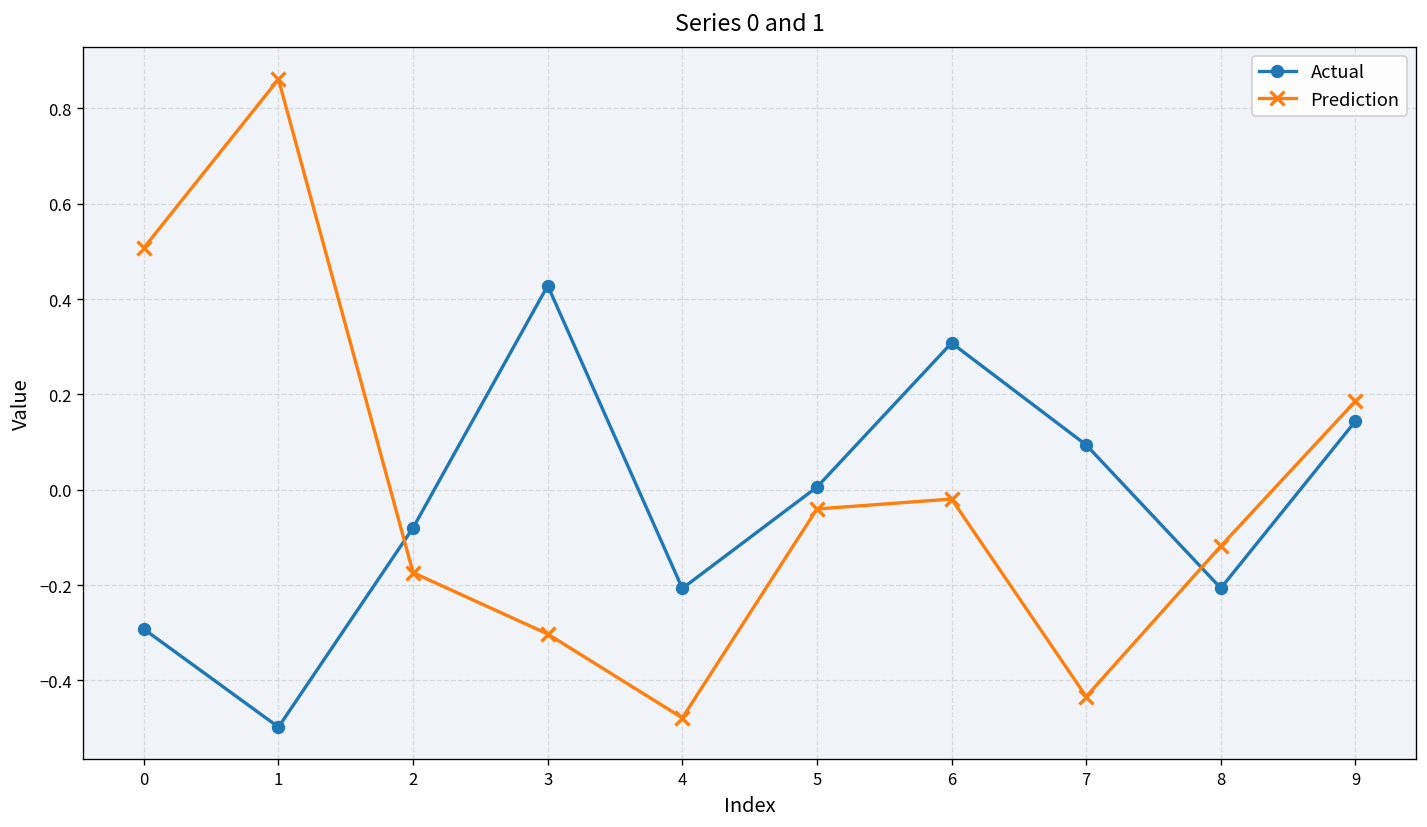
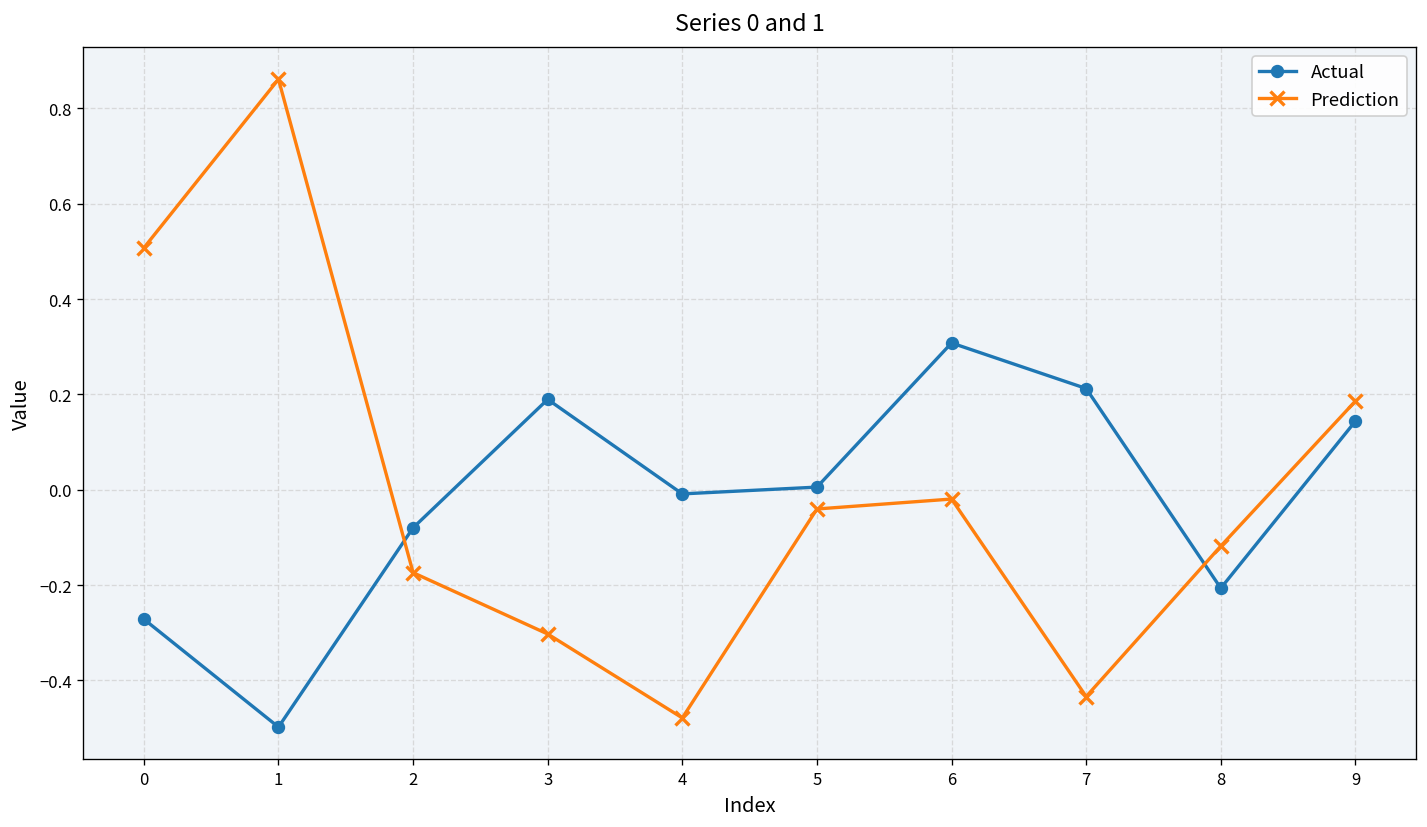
  {
    "Actual": {
-     "0": -0.29,
+     "0": -0.27,
      "1": -0.50,
      "2": -0.08,
-     "3": 0.43,
-     "4": -0.21,
+     "3": 0.19,
+     "4": -0.01,
      "5": 0.01,
      "6": 0.31,
-     "7": 0.09,
+     "7": 0.21,
      "8": -0.21,
      "9": 0.14
    },
    "Prediction": {
      "0": 0.51,
      "1": 0.86,
      "2": -0.17,
      "3": -0.30,
      "4": -0.48,
      "5": -0.04,
      "6": -0.02,
      "7": -0.43,
      "8": -0.12,
      "9": 0.19
    }
  }
